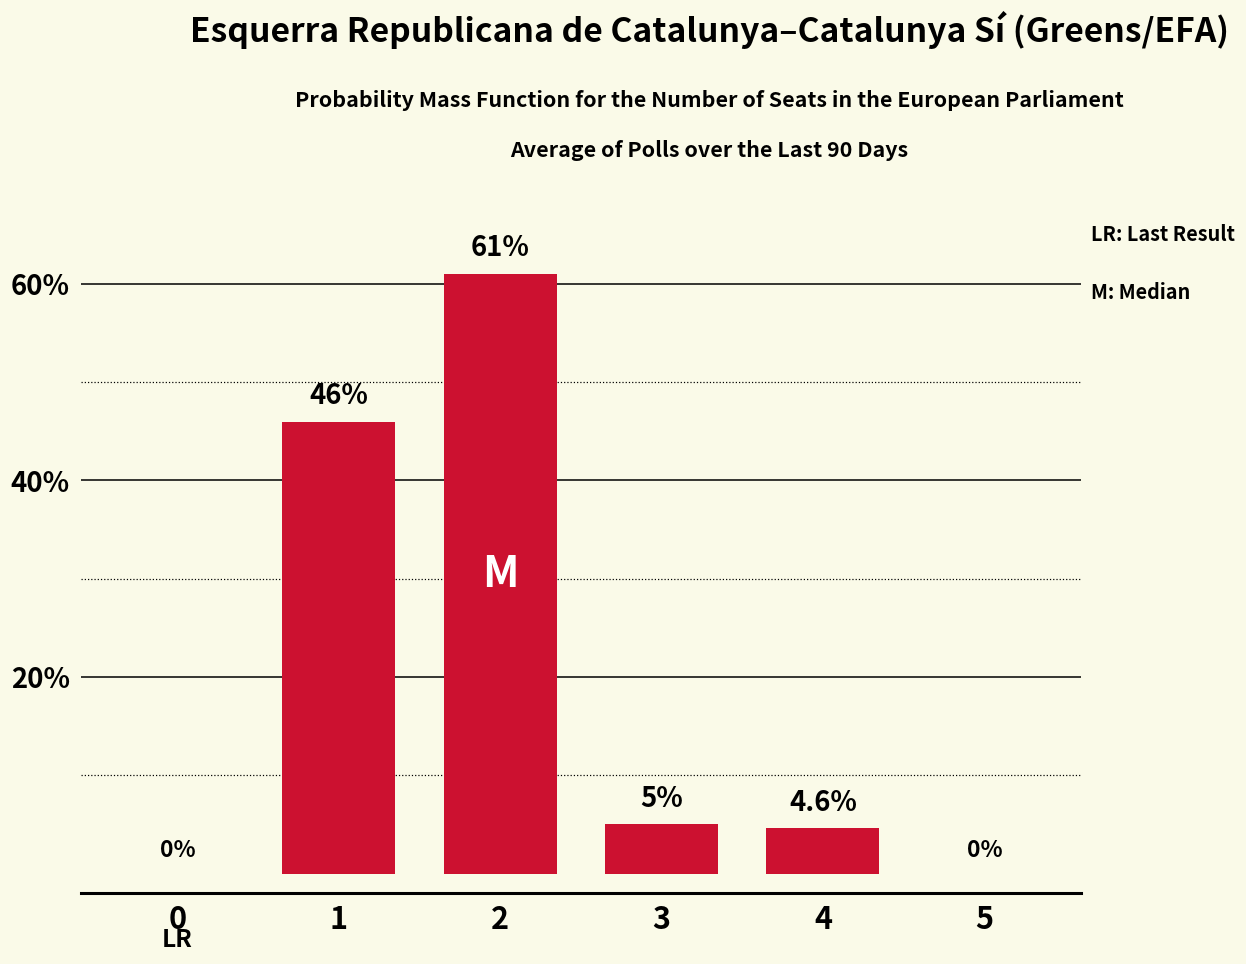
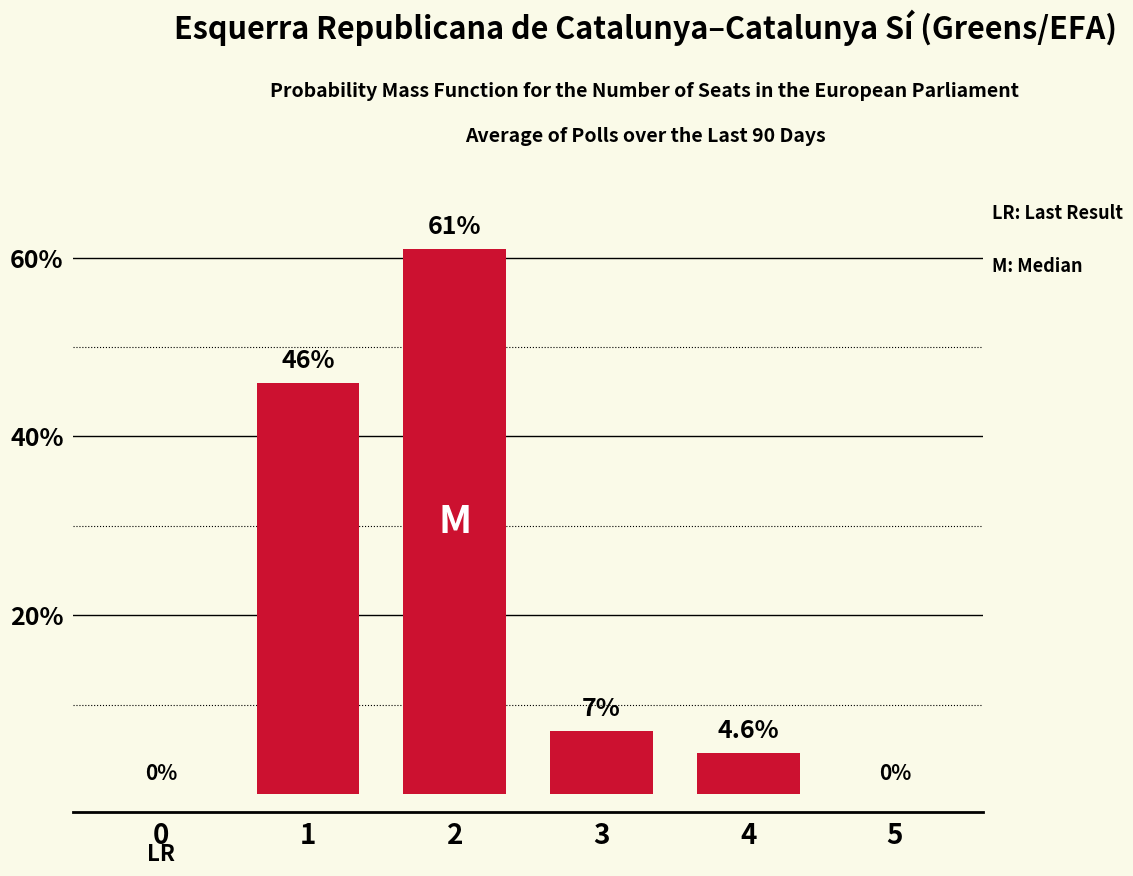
  {
    "0": "0%",
    "1": "46%",
    "2": "61%",
-   "3": "5%",
+   "3": "7%",
    "4": "4.6%",
    "5": "0%"
  }
